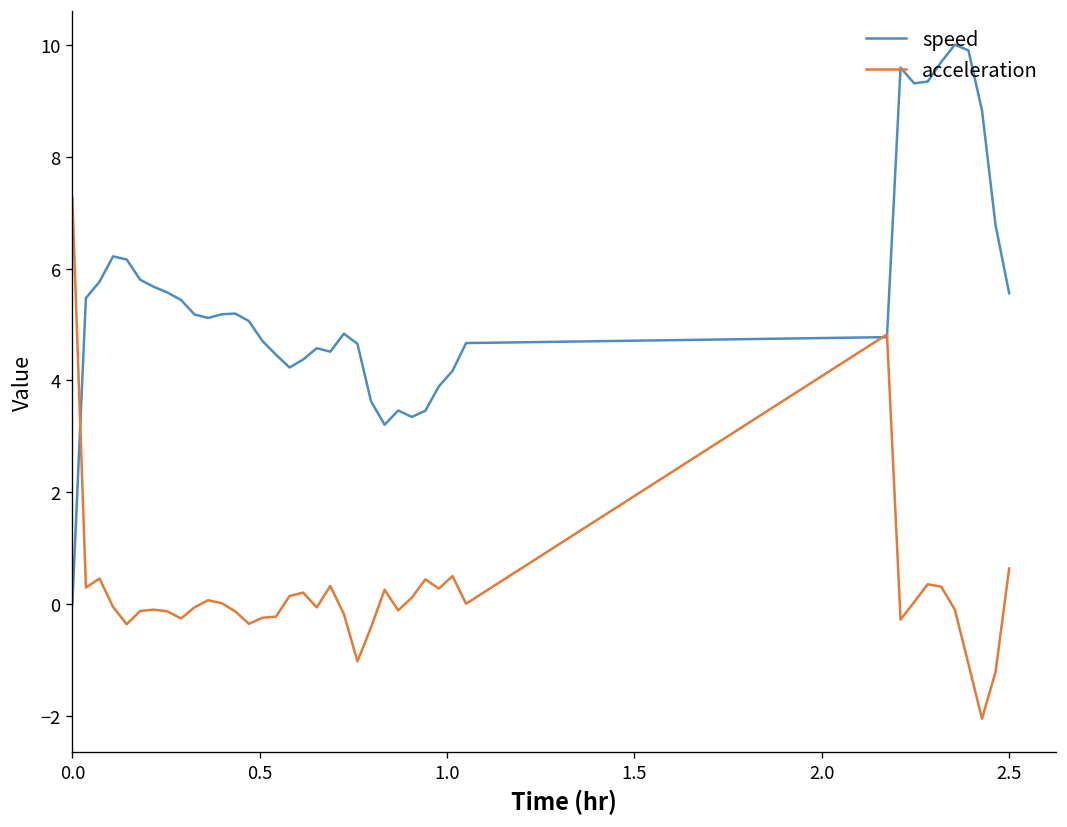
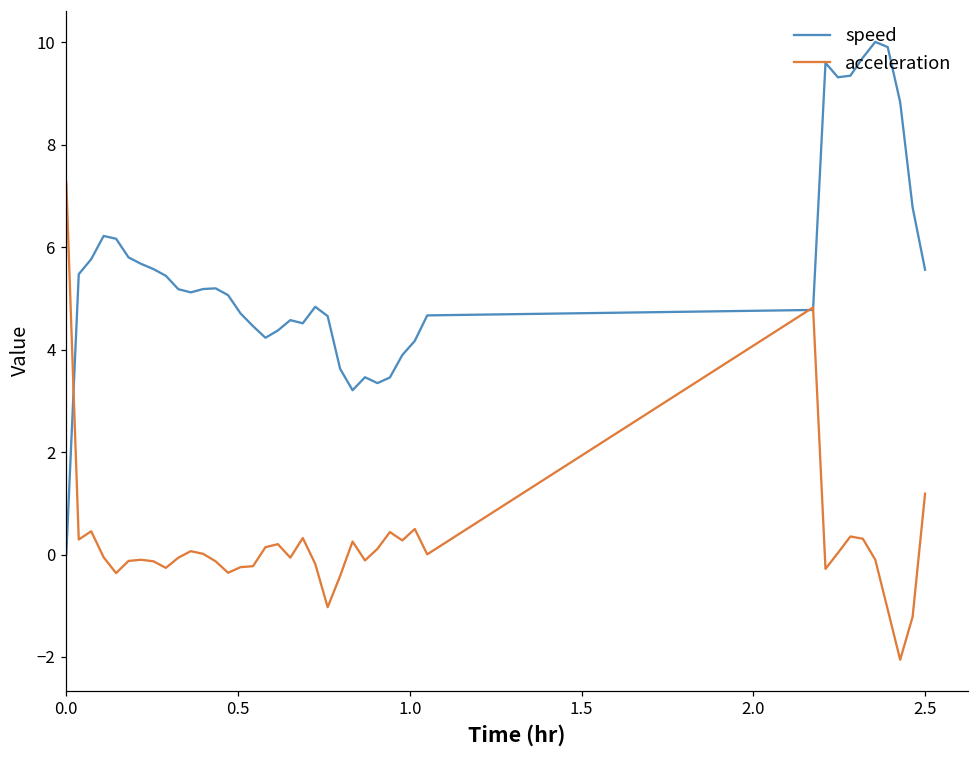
  {
    "speed": {
      "0.0": 0.0,
      "2.5": 5.6
    },
    "acceleration": {
      "0.0": 7.3,
-     "2.5": 0.6
+     "2.5": 1.2
    }
  }
